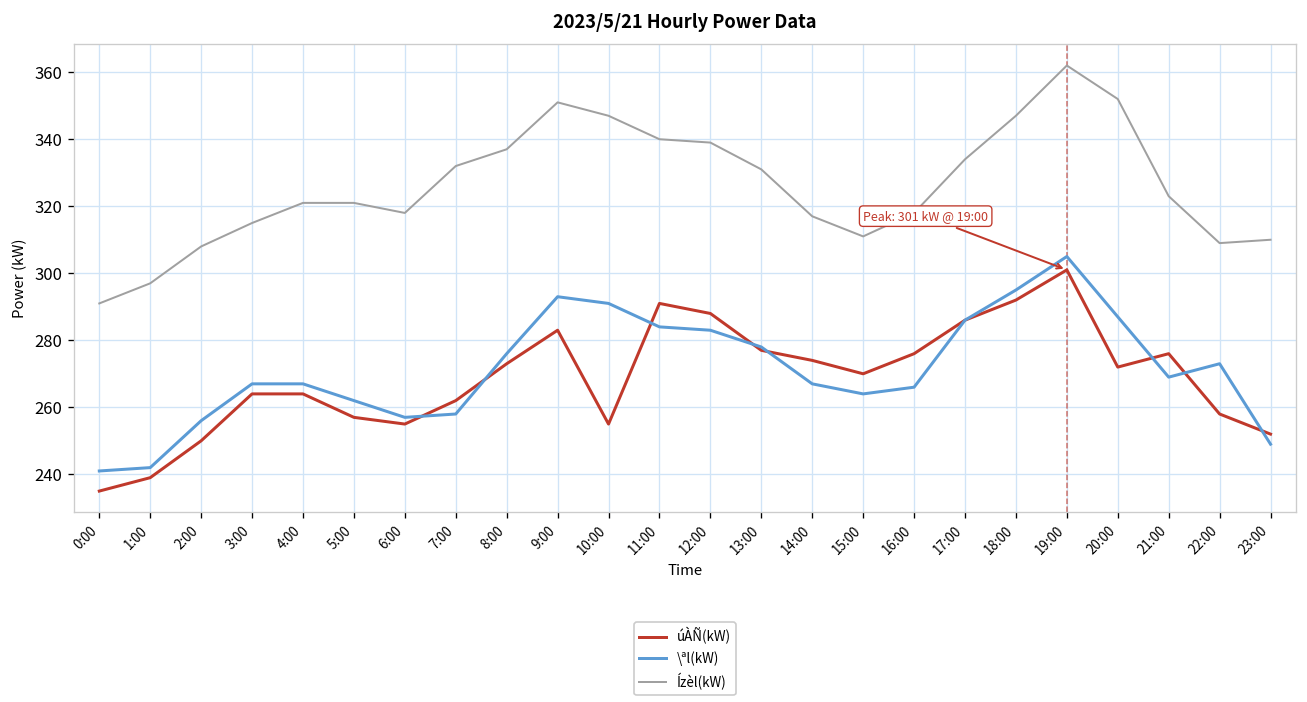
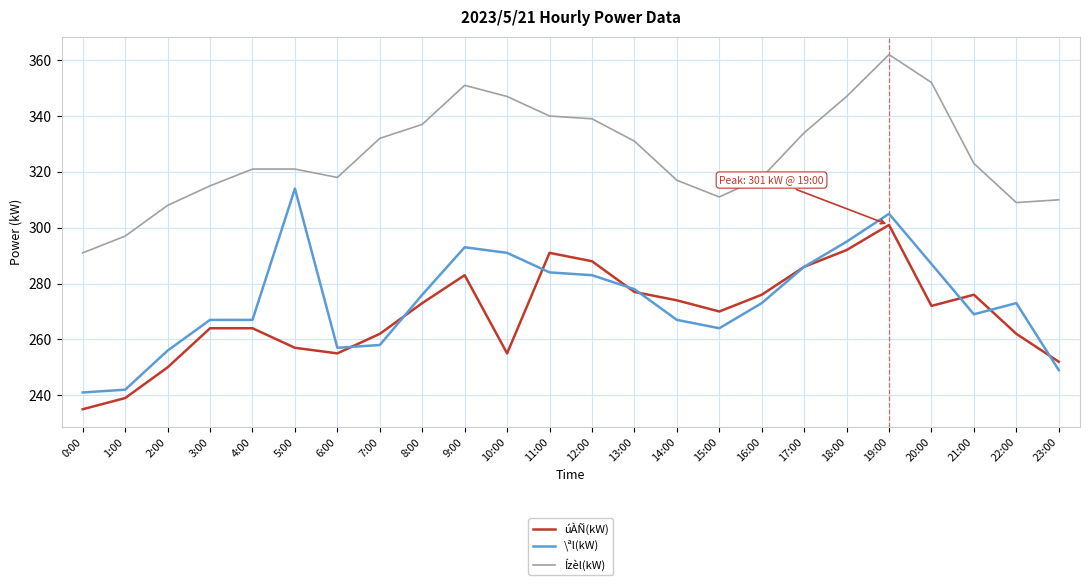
  {
    "úÀÑ(kW)": {
      "0:00": 235,
      "1:00": 239,
      "2:00": 250,
      "3:00": 264,
      "4:00": 264,
      "5:00": 257,
      "6:00": 255,
      "7:00": 262,
      "8:00": 273,
      "9:00": 283,
      "10:00": 255,
      "11:00": 291,
      "12:00": 288,
      "13:00": 277,
      "14:00": 274,
      "15:00": 270,
      "16:00": 276,
      "18:00": 292,
      "19:00": 301,
      "20:00": 272,
      "21:00": 276,
-     "22:00": 258,
+     "22:00": 262,
      "23:00": 252
    },
    "\\ªl(kW)": {
      "0:00": 241,
      "1:00": 242,
      "2:00": 256,
      "3:00": 267,
      "4:00": 267,
-     "5:00": 262,
+     "5:00": 314,
      "6:00": 257,
      "7:00": 258,
      "8:00": 276,
      "9:00": 293,
      "10:00": 291,
      "11:00": 284,
      "12:00": 283,
      "13:00": 278,
      "14:00": 267,
      "15:00": 264,
-     "16:00": 266,
+     "16:00": 273,
      "18:00": 295,
      "19:00": 305,
      "20:00": 287,
      "21:00": 269,
      "22:00": 273,
      "23:00": 249
    },
    "Ízèl(kW)": {
      "0:00": 291,
      "1:00": 297,
      "2:00": 308,
      "3:00": 315,
      "4:00": 321,
      "5:00": 321,
      "6:00": 318,
      "7:00": 332,
      "8:00": 337,
      "9:00": 351,
      "10:00": 347,
      "11:00": 340,
      "12:00": 339,
      "13:00": 331,
      "14:00": 317,
      "17:00": 334,
      "18:00": 347,
      "19:00": 362,
      "20:00": 352,
      "21:00": 323,
      "22:00": 309,
      "23:00": 310
    }
  }
